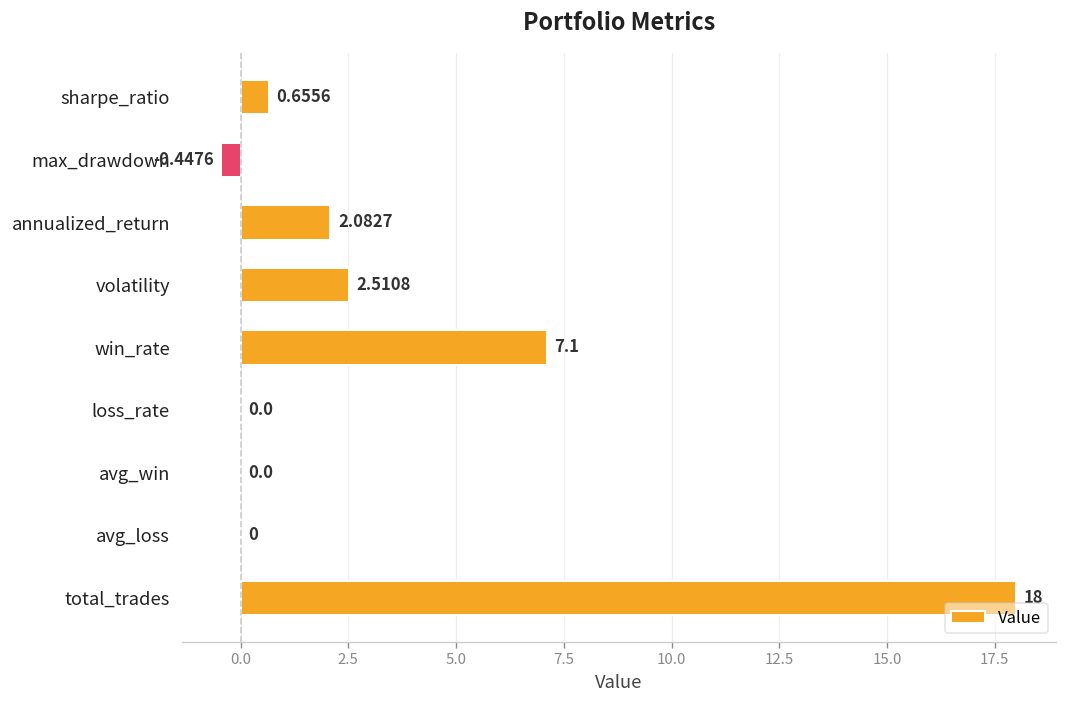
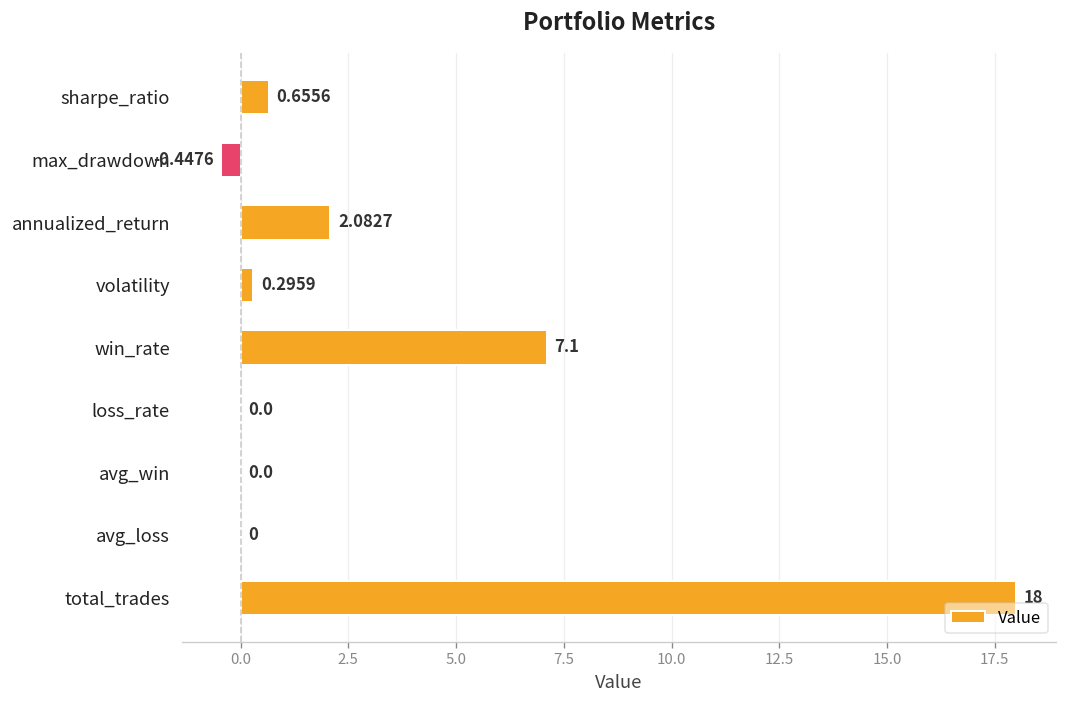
  {
    "sharpe_ratio": 0.6556,
    "max_drawdown": -0.4476,
    "annualized_return": 2.0827,
-   "volatility": 2.5108,
+   "volatility": 0.2959,
    "win_rate": 7.1,
    "loss_rate": 0.0,
    "avg_win": 0.0,
    "avg_loss": 0
  }
